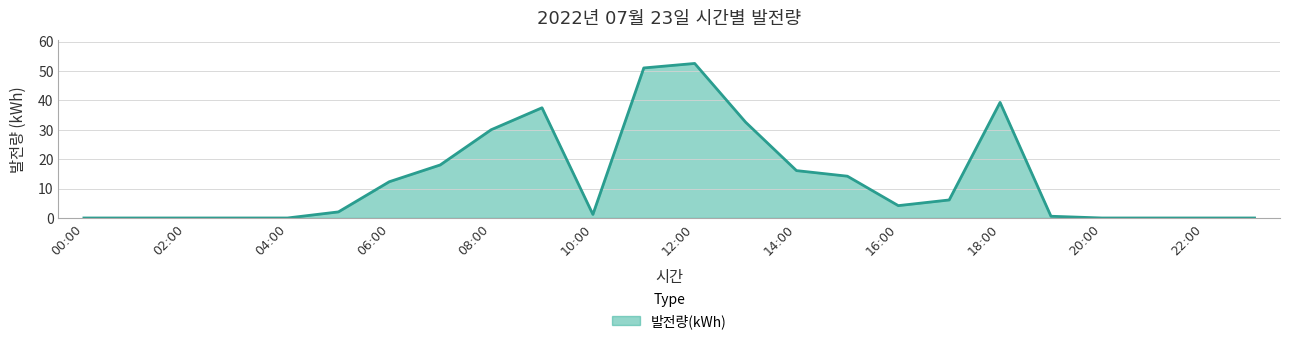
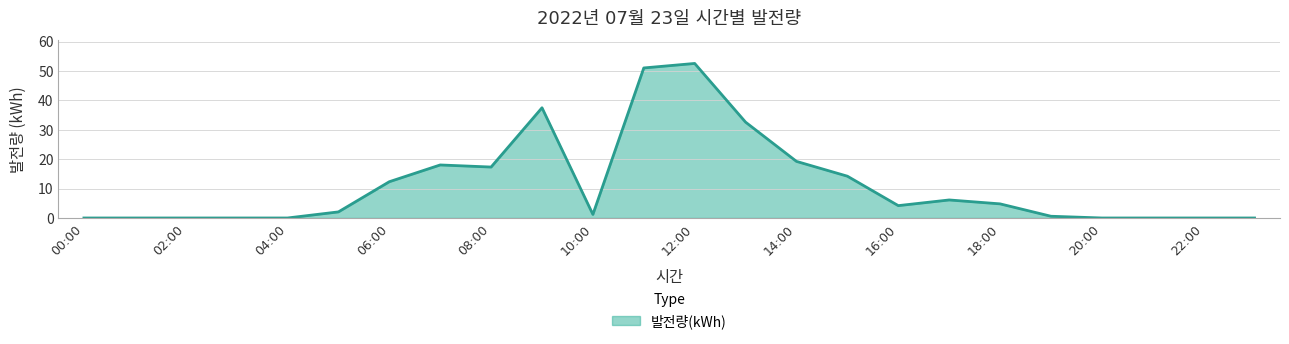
  {
    "00:00": 0,
    "02:00": 0,
    "04:00": 0,
    "06:00": 12,
-   "08:00": 30,
+   "08:00": 17,
    "10:00": 1,
    "12:00": 53,
-   "14:00": 16,
+   "14:00": 19,
    "16:00": 4,
-   "18:00": 39,
+   "18:00": 5,
    "20:00": 0,
    "22:00": 0
  }
